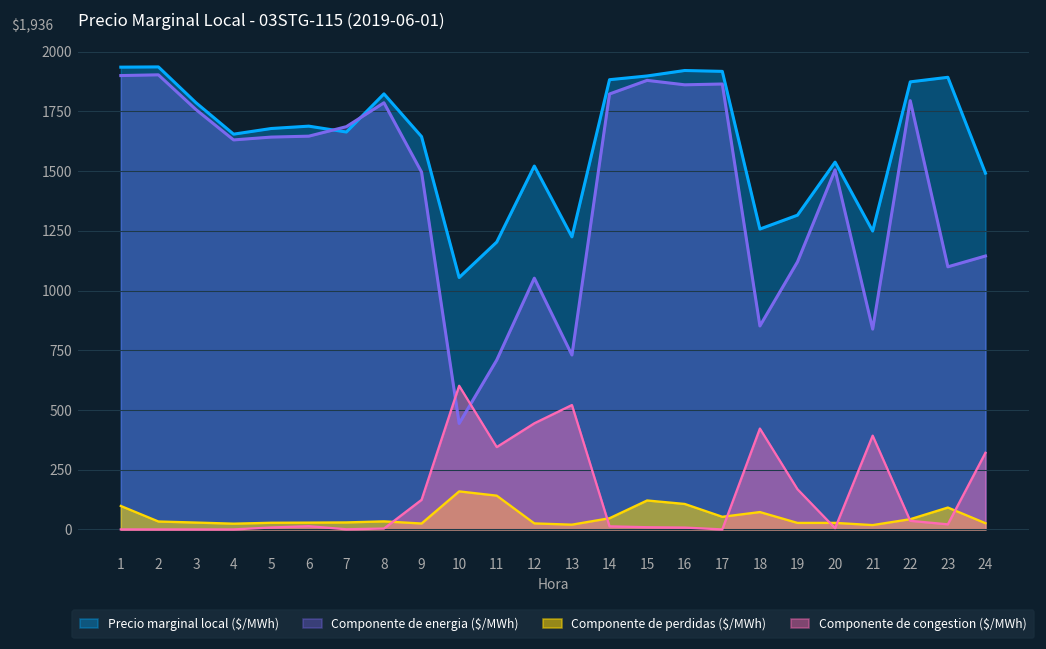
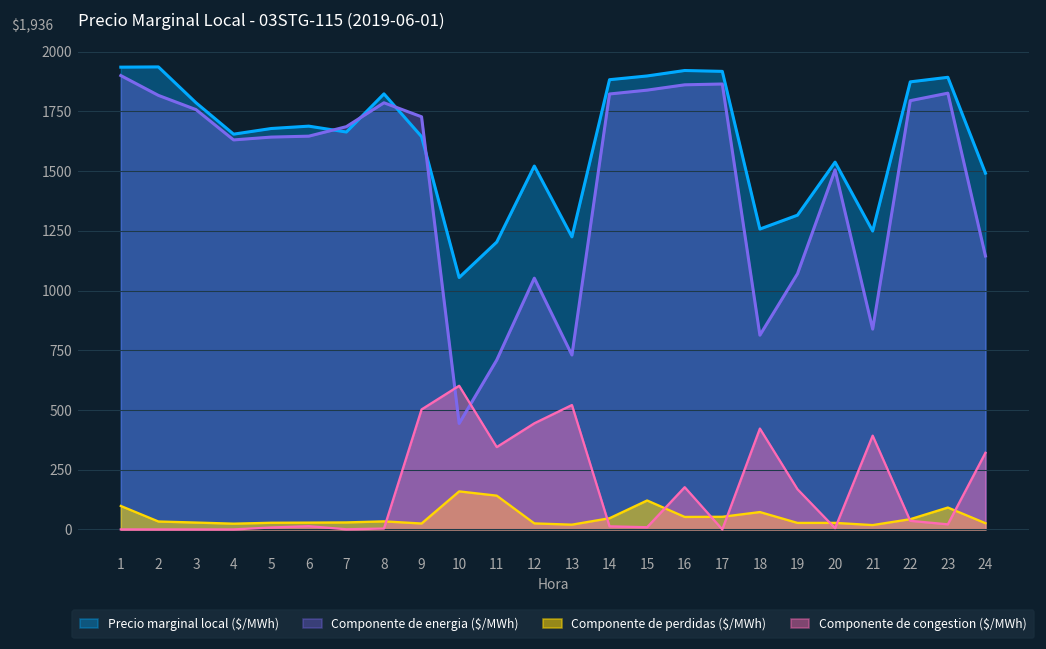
  {
    "Precio marginal local ($/MWh)": {
      "1": 1940,
      "2": 1940,
      "3": 1790,
      "4": 1650,
      "5": 1680,
      "6": 1690,
      "7": 1660,
      "8": 1820,
      "9": 1640,
      "10": 1050,
      "11": 1200,
      "12": 1520,
      "13": 1220,
      "14": 1880,
      "15": 1900,
      "16": 1920,
      "17": 1920,
      "18": 1260,
      "19": 1320,
      "20": 1540,
      "21": 1250,
      "22": 1870,
      "23": 1890,
      "24": 1490
    },
    "Componente de energia ($/MWh)": {
      "1": 1900,
-     "2": 1900,
+     "2": 1820,
      "3": 1760,
      "4": 1630,
      "5": 1640,
      "6": 1650,
      "7": 1690,
      "8": 1790,
-     "9": 1500,
+     "9": 1730,
      "10": 440,
      "11": 710,
      "12": 1050,
      "13": 730,
      "14": 1820,
-     "15": 1880,
+     "15": 1840,
      "16": 1860,
      "17": 1860,
-     "18": 850,
-     "19": 1120,
+     "18": 810,
+     "19": 1070,
      "20": 1510,
      "21": 840,
      "22": 1790,
-     "23": 1100,
+     "23": 1830,
      "24": 1140
    },
    "Componente de perdidas ($/MWh)": {
      "1": 100,
      "2": 30,
      "3": 30,
      "4": 20,
      "5": 30,
      "6": 30,
      "7": 30,
      "8": 30,
      "9": 20,
      "10": 160,
      "11": 140,
      "12": 30,
      "13": 20,
      "14": 50,
      "15": 120,
-     "16": 110,
+     "16": 50,
      "17": 50,
      "18": 70,
      "19": 30,
      "20": 30,
      "21": 20,
      "23": 90,
      "24": 30
    },
    "Componente de congestion ($/MWh)": {
      "1": 0,
      "2": 0,
      "3": 0,
      "4": 0,
      "5": 10,
      "6": 10,
      "7": 0,
      "8": 0,
-     "9": 120,
+     "9": 500,
      "10": 600,
      "11": 340,
      "12": 440,
      "13": 520,
      "14": 10,
      "15": 10,
-     "16": 10,
+     "16": 180,
      "17": 0,
      "18": 420,
      "19": 170,
      "20": 10,
      "21": 390,
      "23": 20,
      "24": 320
    }
  }
